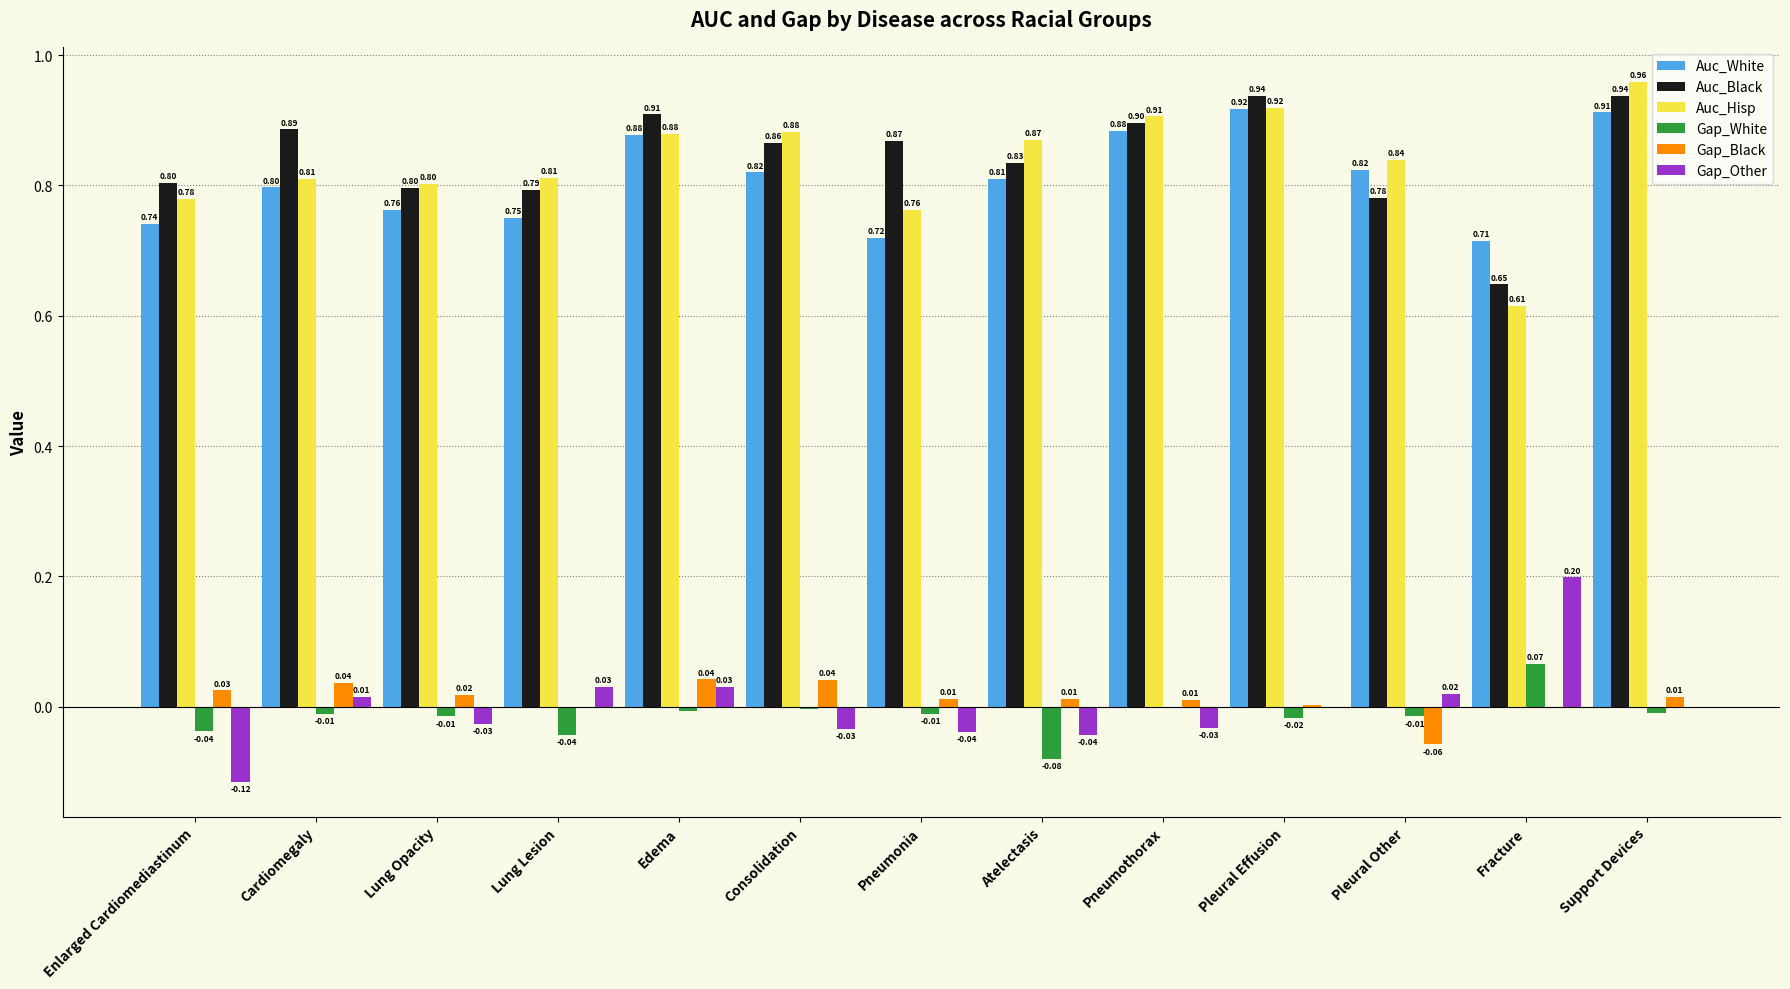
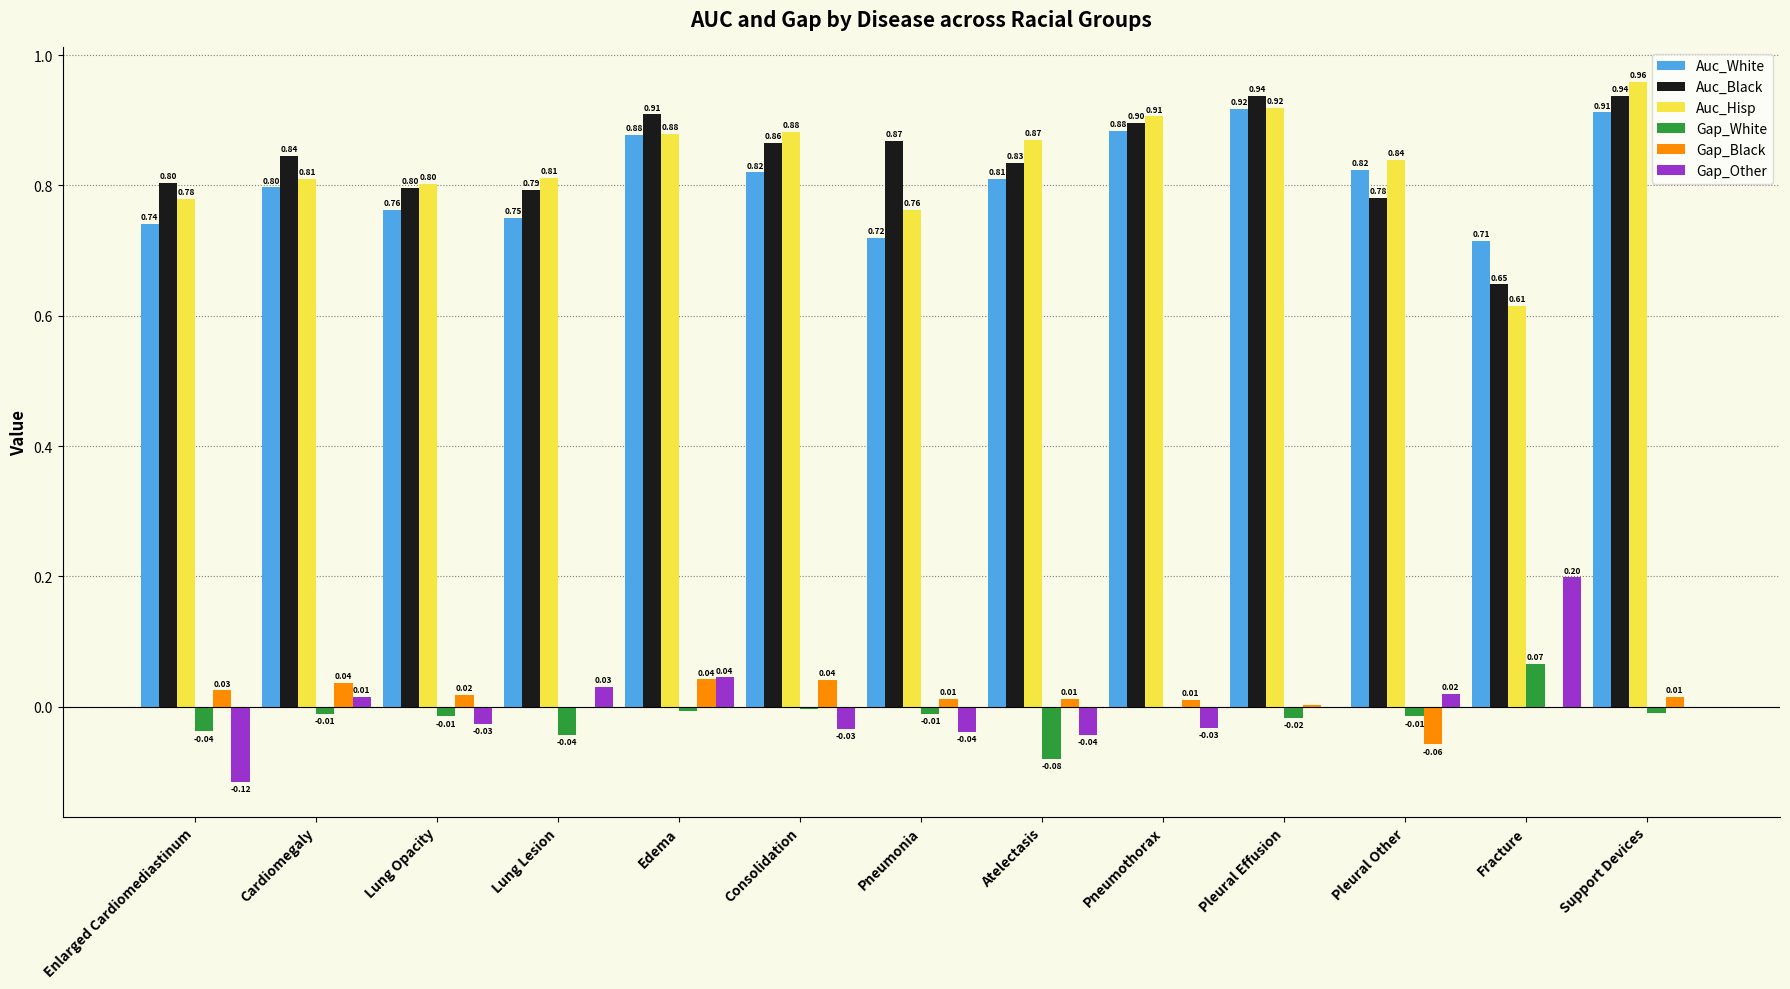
  {
    "Auc_White": {
      "Enlarged Cardiomediastinum": 0.74,
      "Cardiomegaly": 0.80,
      "Lung Opacity": 0.76,
      "Lung Lesion": 0.75,
      "Edema": 0.88,
      "Consolidation": 0.82,
      "Pneumonia": 0.72,
      "Atelectasis": 0.81,
      "Pneumothorax": 0.88,
      "Pleural Effusion": 0.92,
      "Pleural Other": 0.82,
      "Fracture": 0.71,
      "Support Devices": 0.91
    },
    "Auc_Black": {
      "Enlarged Cardiomediastinum": 0.80,
-     "Cardiomegaly": 0.89,
+     "Cardiomegaly": 0.84,
      "Lung Opacity": 0.80,
      "Lung Lesion": 0.79,
      "Edema": 0.91,
      "Consolidation": 0.86,
      "Pneumonia": 0.87,
      "Atelectasis": 0.83,
      "Pneumothorax": 0.90,
      "Pleural Effusion": 0.94,
      "Pleural Other": 0.78,
      "Fracture": 0.65,
      "Support Devices": 0.94
    },
    "Auc_Hisp": {
      "Enlarged Cardiomediastinum": 0.78,
      "Cardiomegaly": 0.81,
      "Lung Opacity": 0.80,
      "Lung Lesion": 0.81,
      "Edema": 0.88,
      "Consolidation": 0.88,
      "Pneumonia": 0.76,
      "Atelectasis": 0.87,
      "Pneumothorax": 0.91,
      "Pleural Effusion": 0.92,
      "Pleural Other": 0.84,
      "Fracture": 0.61,
      "Support Devices": 0.96
    },
    "Gap_White": {
      "Enlarged Cardiomediastinum": -0.04,
      "Cardiomegaly": -0.01,
      "Lung Opacity": -0.01,
      "Lung Lesion": -0.04,
      "Pneumonia": -0.01,
      "Atelectasis": -0.08,
      "Pleural Effusion": -0.02,
      "Pleural Other": -0.01,
      "Fracture": 0.07
    },
    "Gap_Black": {
      "Enlarged Cardiomediastinum": 0.03,
      "Cardiomegaly": 0.04,
      "Lung Opacity": 0.02,
      "Edema": 0.04,
      "Consolidation": 0.04,
      "Pneumonia": 0.01,
      "Atelectasis": 0.01,
      "Pneumothorax": 0.01,
      "Pleural Other": -0.06,
      "Support Devices": 0.01
    },
    "Gap_Other": {
      "Enlarged Cardiomediastinum": -0.12,
      "Cardiomegaly": 0.01,
      "Lung Opacity": -0.03,
      "Lung Lesion": 0.03,
-     "Edema": 0.03,
+     "Edema": 0.04,
      "Consolidation": -0.03,
      "Pneumonia": -0.04,
      "Atelectasis": -0.04,
      "Pneumothorax": -0.03,
      "Pleural Other": 0.02,
      "Fracture": 0.20
    }
  }
